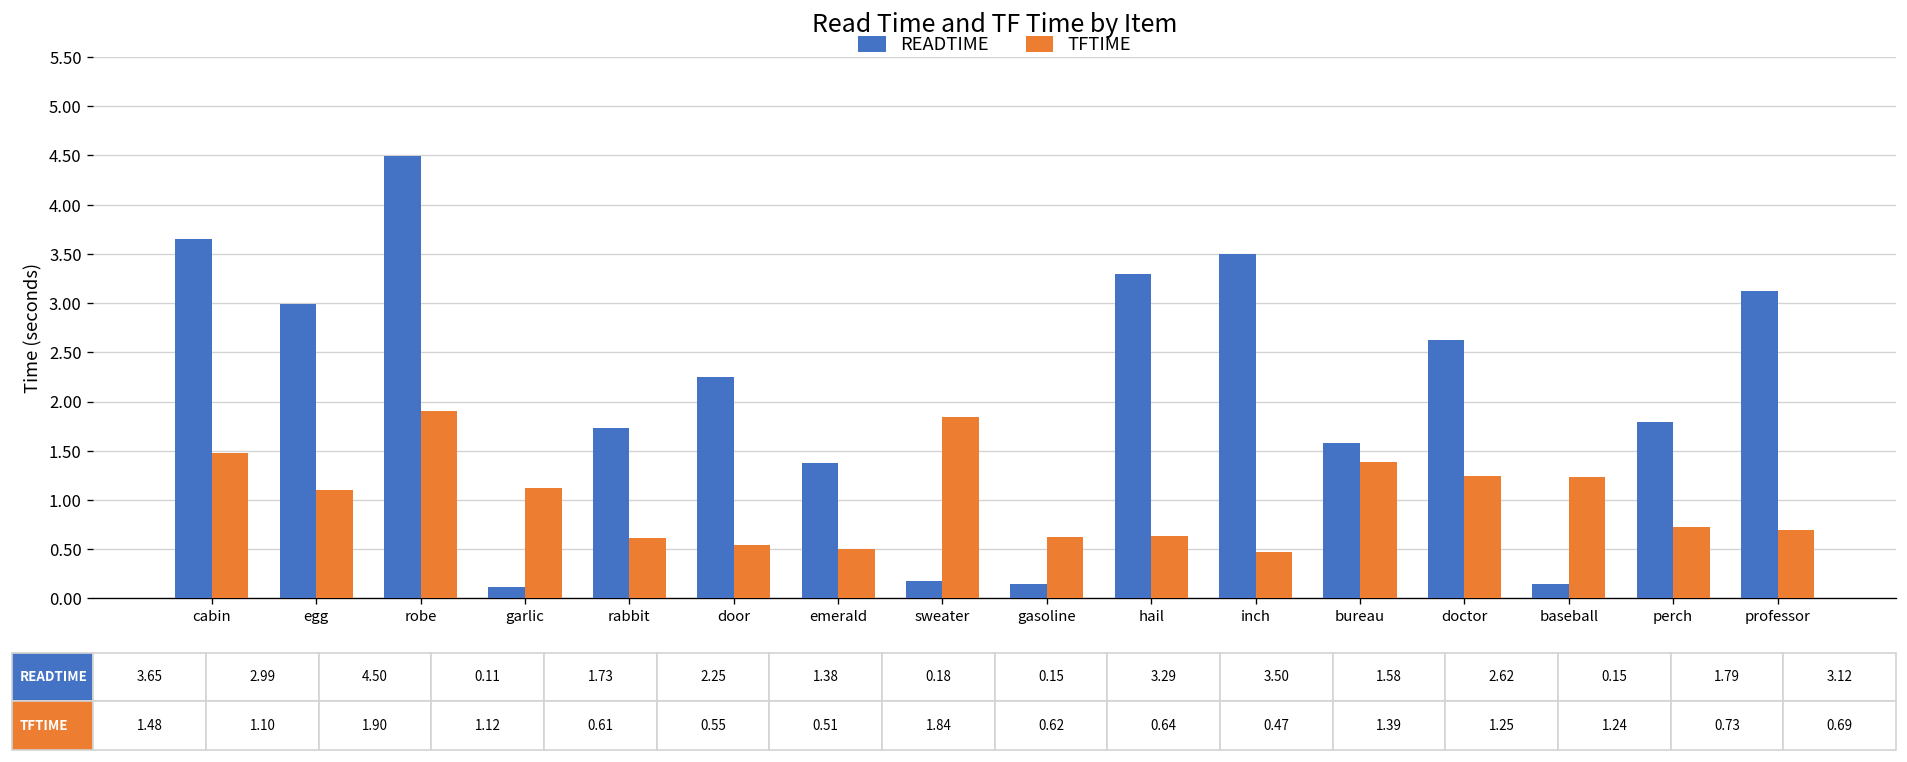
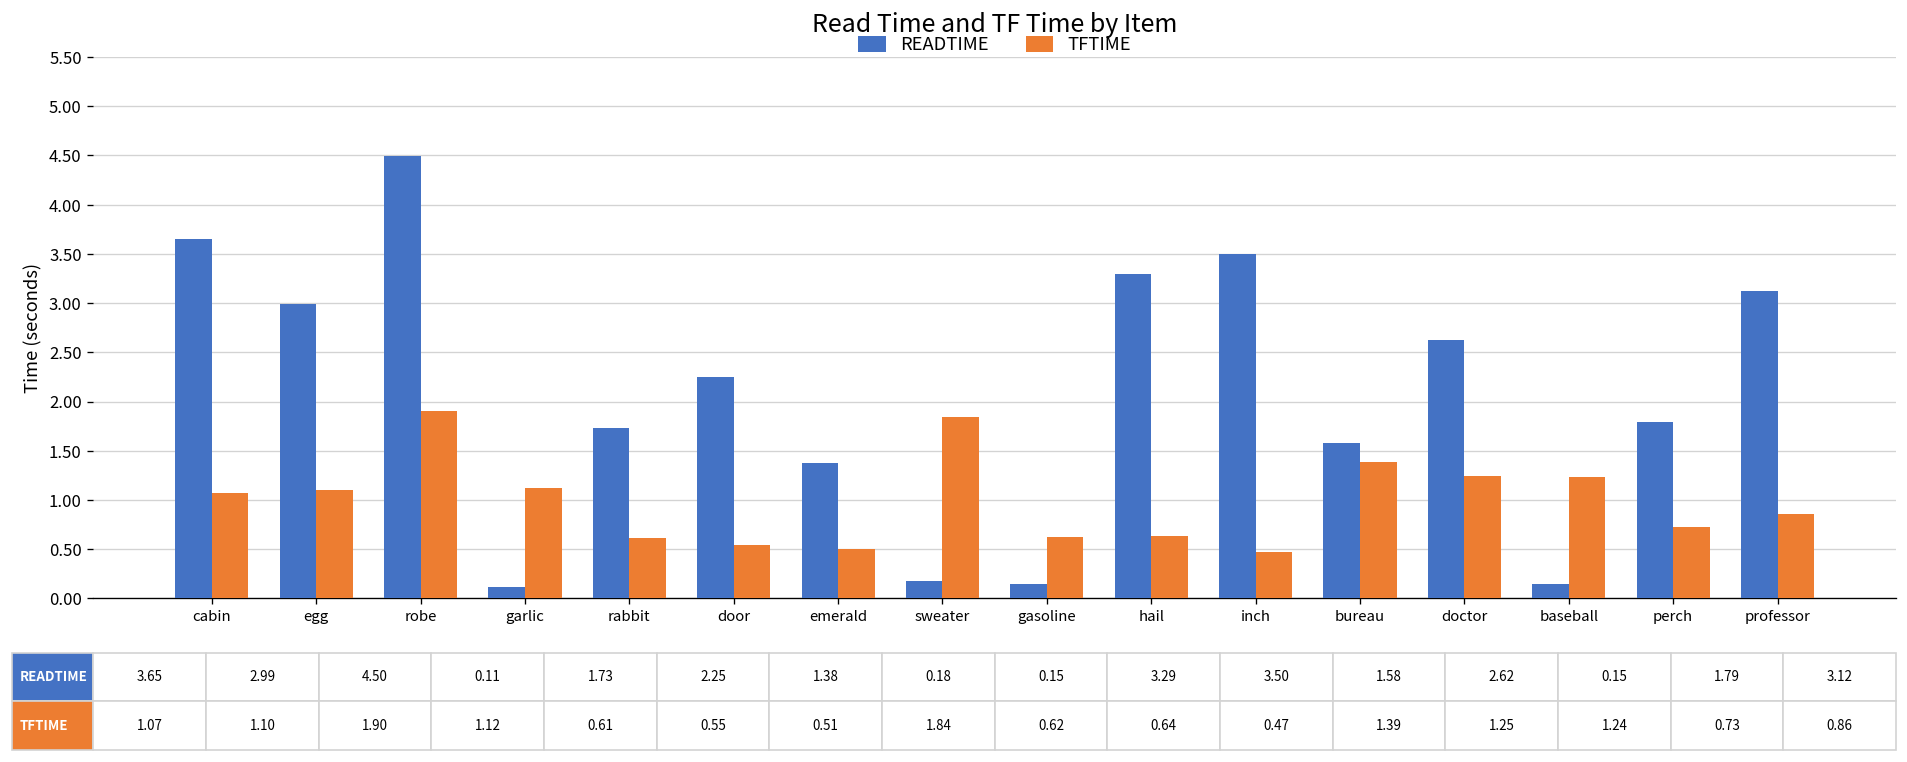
  {
    "READTIME": {
      "cabin": 3.7,
      "egg": 3.0,
      "robe": 4.5,
      "garlic": 0.1,
      "rabbit": 1.7,
      "door": 2.3,
      "emerald": 1.4,
      "sweater": 0.2,
      "gasoline": 0.1,
      "hail": 3.3,
      "inch": 3.5,
      "bureau": 1.6,
      "doctor": 2.6,
      "baseball": 0.1,
      "perch": 1.8,
      "professor": 3.1
    },
    "TFTIME": {
-     "cabin": 1.48,
-     "professor": 0.69
+     "cabin": 1.07,
+     "professor": 0.86
    }
  }
